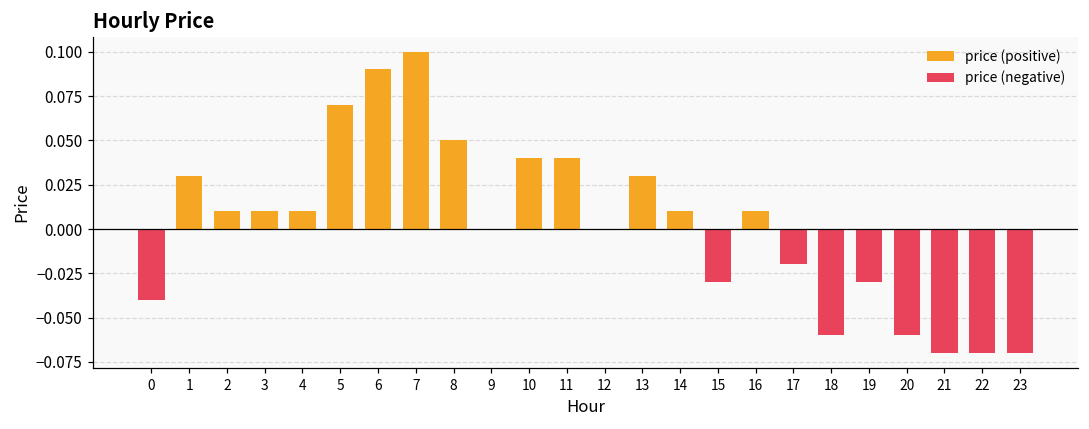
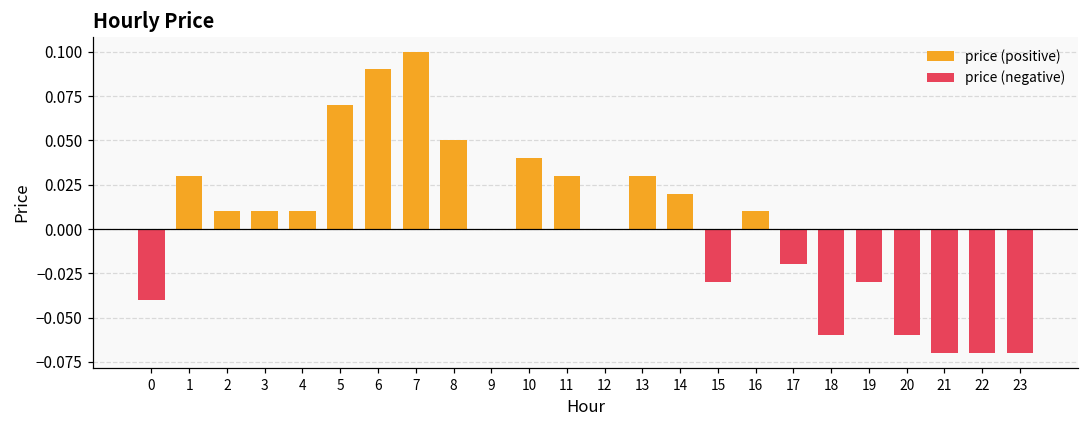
  {
    "price (positive)": {
      "0": 0.00,
      "1": 0.03,
      "2": 0.01,
      "3": 0.01,
      "4": 0.01,
      "5": 0.07,
      "6": 0.09,
      "7": 0.10,
      "8": 0.05,
      "9": 0.00,
      "10": 0.04,
-     "11": 0.04,
+     "11": 0.03,
      "12": 0.00,
      "13": 0.03,
-     "14": 0.01,
+     "14": 0.02,
      "15": 0.00,
      "16": 0.01,
      "17": 0.00,
      "18": 0.00,
      "19": 0.00,
      "20": 0.00,
      "21": 0.00,
      "22": 0.00,
      "23": 0.00
    },
    "price (negative)": {
      "0": -0.04,
      "1": 0.00,
      "2": 0.00,
      "3": 0.00,
      "4": 0.00,
      "5": 0.00,
      "6": 0.00,
      "7": 0.00,
      "8": 0.00,
      "9": 0.00,
      "10": 0.00,
      "11": 0.00,
      "12": 0.00,
      "13": 0.00,
      "14": 0.00,
      "15": -0.03,
      "16": 0.00,
      "17": -0.02,
      "18": -0.06,
      "19": -0.03,
      "20": -0.06,
      "21": -0.07,
      "22": -0.07,
      "23": -0.07
    }
  }
